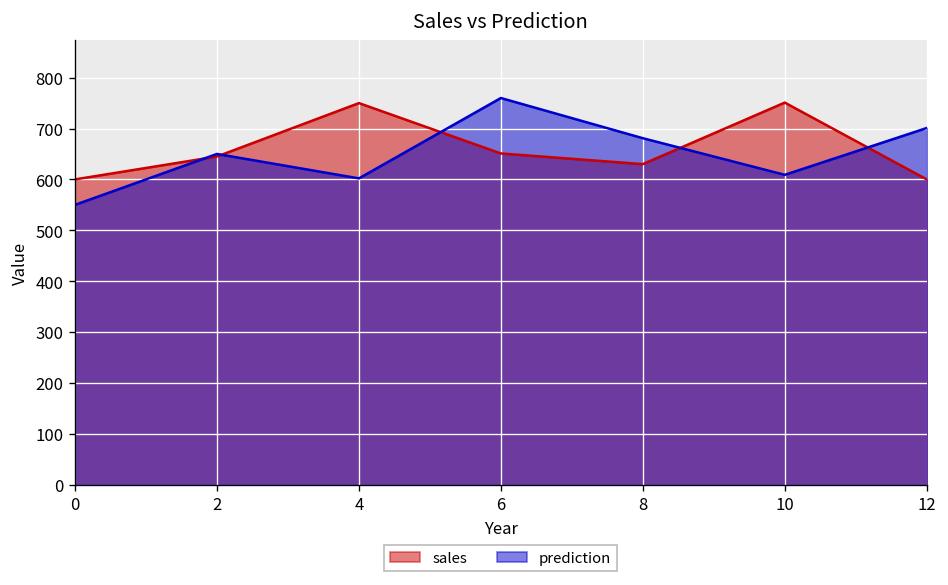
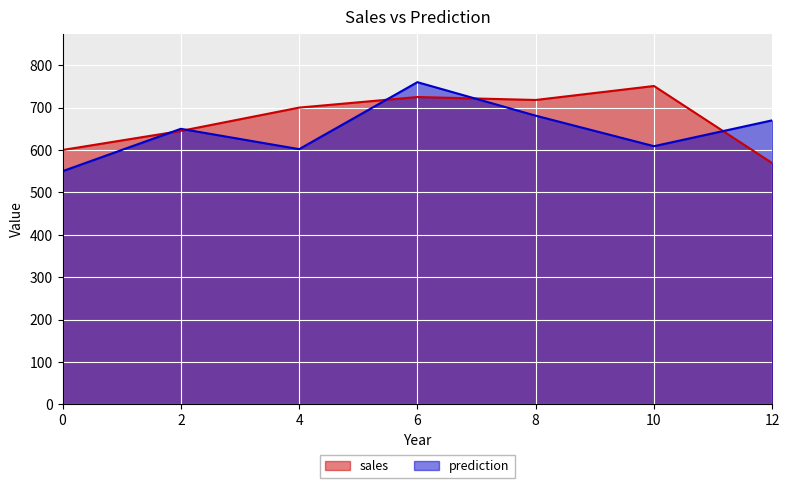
  {
    "sales": {
      "0": 600,
-     "4": 750,
-     "6": 650,
-     "8": 630,
+     "4": 700,
+     "6": 730,
+     "8": 720,
      "10": 750,
-     "12": 600
+     "12": 570
    },
    "prediction": {
      "0": 550,
      "4": 600,
      "6": 760,
      "8": 680,
      "10": 610,
-     "12": 700
+     "12": 670
    }
  }
